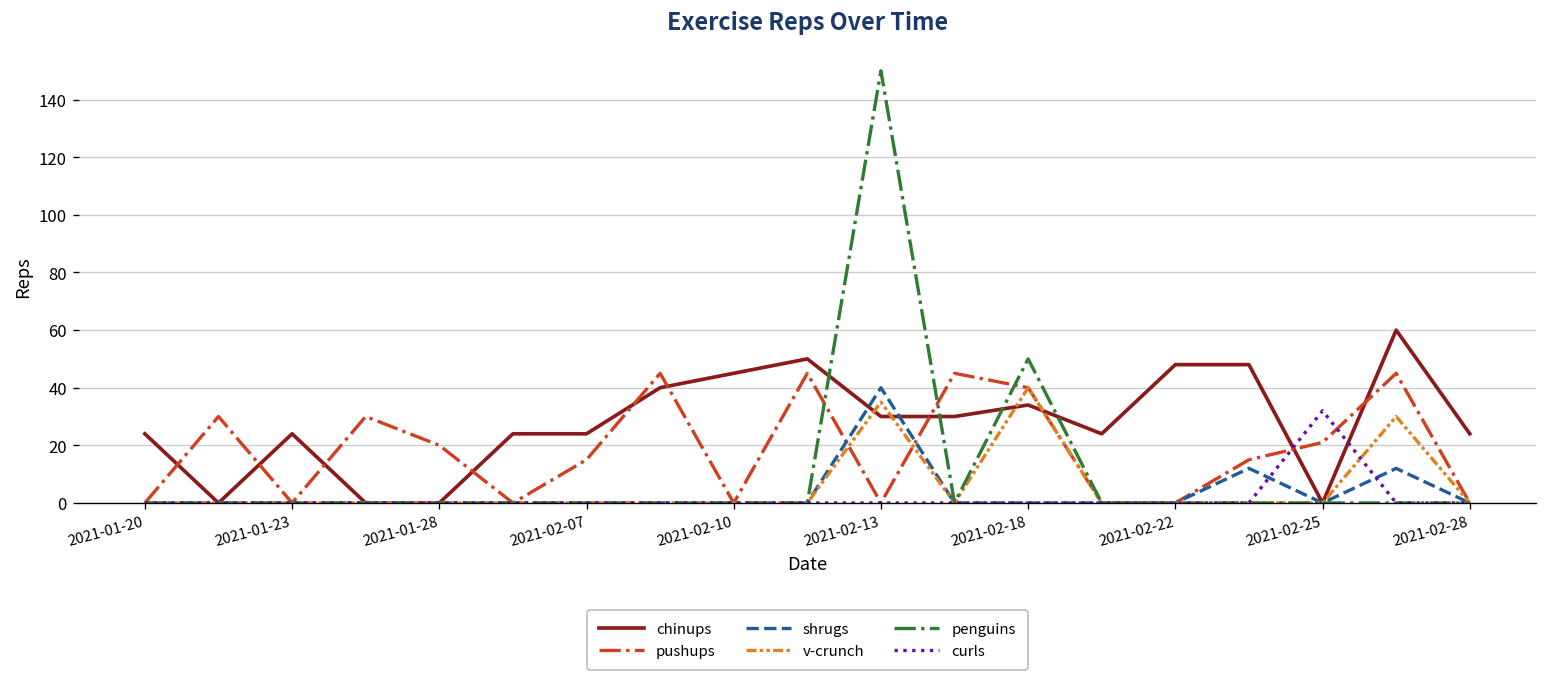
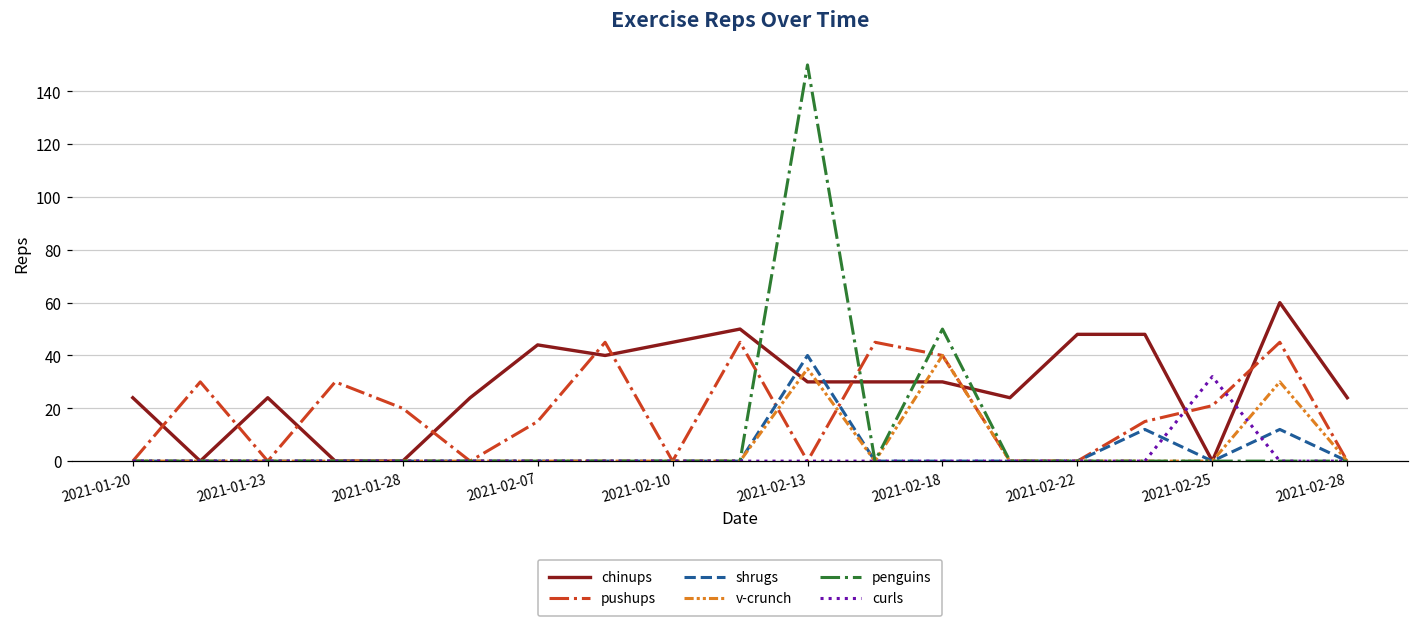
  {
    "chinups": {
      "2021-01-20": 24,
      "2021-01-23": 24,
-     "2021-02-07": 24,
+     "2021-02-07": 44,
      "2021-02-10": 45,
      "2021-02-13": 30,
-     "2021-02-18": 34,
+     "2021-02-18": 30,
      "2021-02-22": 48,
      "2021-02-28": 24
    },
    "pushups": {
      "2021-01-28": 20,
      "2021-02-07": 15,
      "2021-02-25": 21
    },
    "shrugs": {
      "2021-02-13": 40
    },
    "v-crunch": {
      "2021-02-13": 35
    },
    "penguins": {
      "2021-02-13": 150,
      "2021-02-18": 50
    },
    "curls": {
      "2021-02-25": 32
    }
  }
